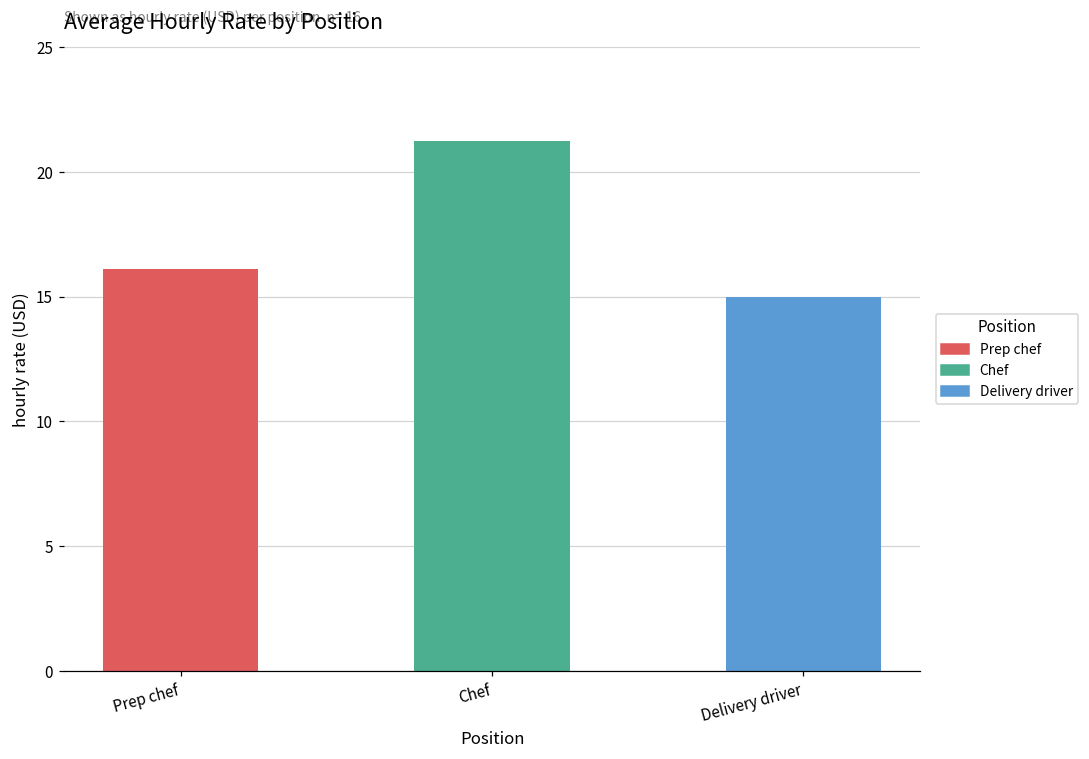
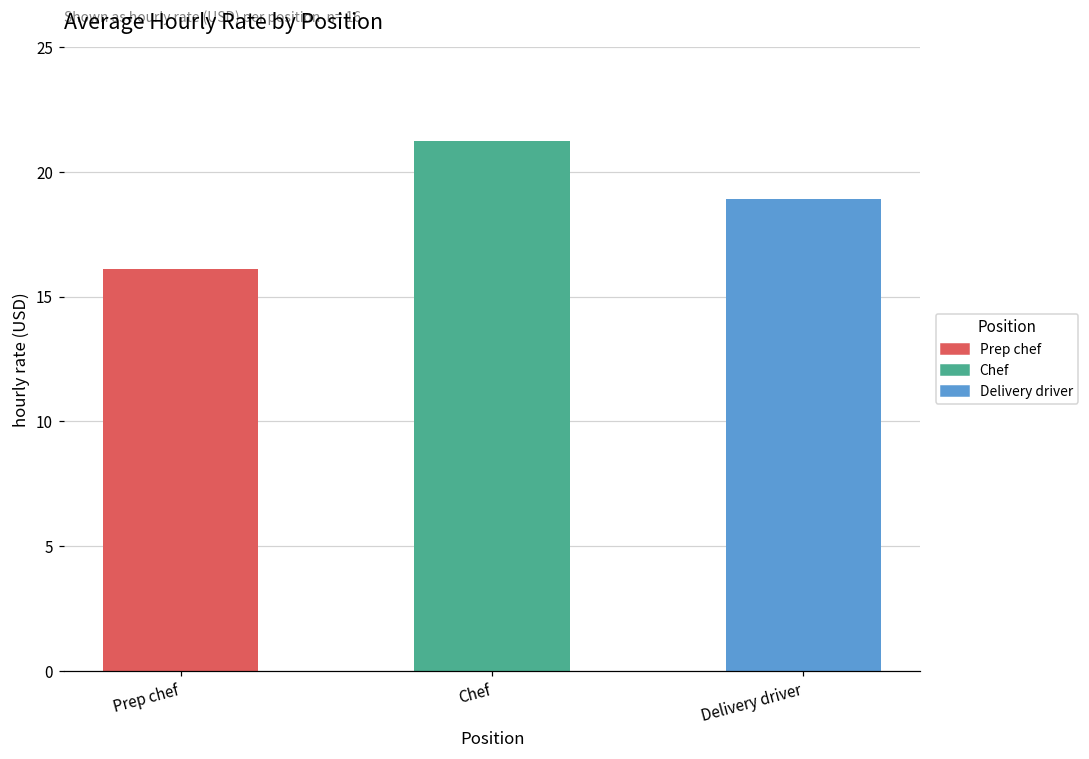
  {
    "Prep chef": 16.1,
    "Chef": 21.3,
-   "Delivery driver": 15.0
+   "Delivery driver": 18.9
  }
